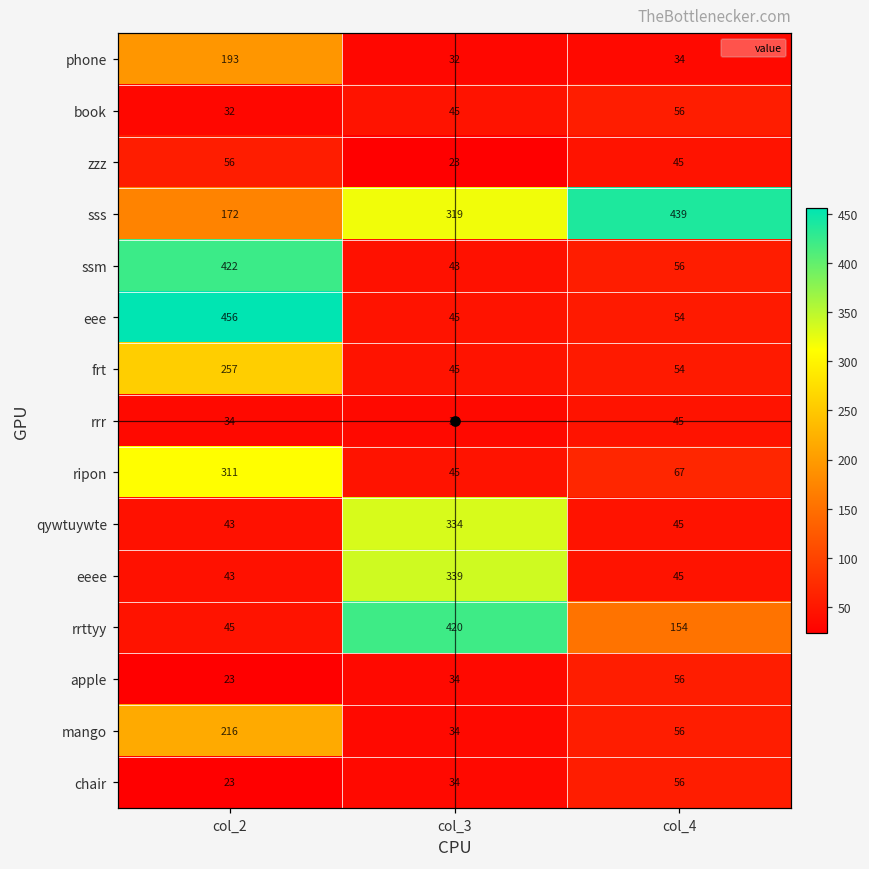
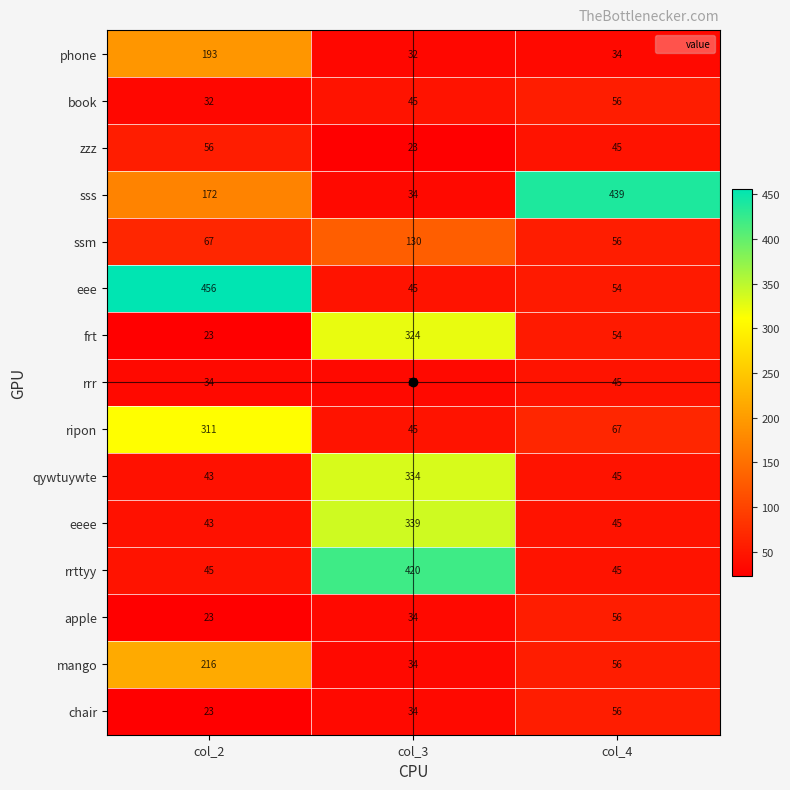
  {
    "phone": {
      "col_2": 193,
      "col_3": 32,
      "col_4": 34
    },
    "book": {
      "col_2": 32,
      "col_3": 45,
      "col_4": 56
    },
    "zzz": {
      "col_2": 56,
      "col_3": 23,
      "col_4": 45
    },
    "sss": {
      "col_2": 172,
-     "col_3": 319,
+     "col_3": 34,
      "col_4": 439
    },
    "ssm": {
-     "col_2": 422,
-     "col_3": 43,
+     "col_2": 67,
+     "col_3": 130,
      "col_4": 56
    },
    "eee": {
      "col_2": 456,
      "col_3": 45,
      "col_4": 54
    },
    "frt": {
-     "col_2": 257,
-     "col_3": 45,
+     "col_2": 23,
+     "col_3": 324,
      "col_4": 54
    },
    "rrr": {
      "col_2": 34,
      "col_4": 45
    },
    "ripon": {
      "col_2": 311,
      "col_3": 45,
      "col_4": 67
    },
    "qywtuywte": {
      "col_2": 43,
      "col_3": 334,
      "col_4": 45
    },
    "eeee": {
      "col_2": 43,
      "col_3": 339,
      "col_4": 45
    },
    "rrttyy": {
      "col_2": 45,
      "col_3": 420,
-     "col_4": 154
+     "col_4": 45
    },
    "apple": {
      "col_2": 23,
      "col_3": 34,
      "col_4": 56
    },
    "mango": {
      "col_2": 216,
      "col_3": 34,
      "col_4": 56
    },
    "chair": {
      "col_2": 23,
      "col_3": 34,
      "col_4": 56
    }
  }
